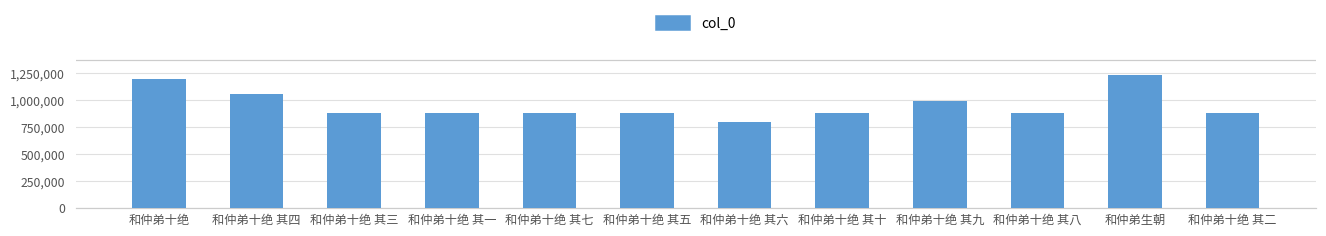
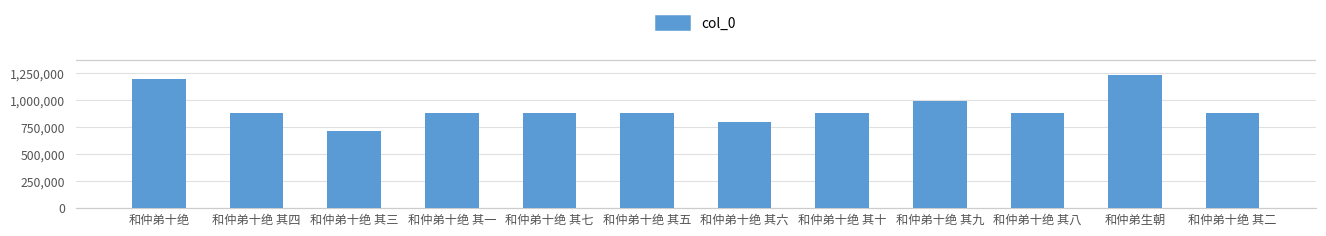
  {
    "和仲弟十绝": "1,200,000",
-   "和仲弟十绝 其四": "1,100,000",
-   "和仲弟十绝 其三": "900,000",
+   "和仲弟十绝 其四": "900,000",
+   "和仲弟十绝 其三": "700,000",
    "和仲弟十绝 其一": "900,000",
    "和仲弟十绝 其七": "900,000",
    "和仲弟十绝 其五": "900,000",
    "和仲弟十绝 其六": "800,000",
    "和仲弟十绝 其十": "900,000",
    "和仲弟十绝 其九": "1,000,000",
    "和仲弟十绝 其八": "900,000",
    "和仲弟生朝": "1,200,000",
    "和仲弟十绝 其二": "900,000"
  }
